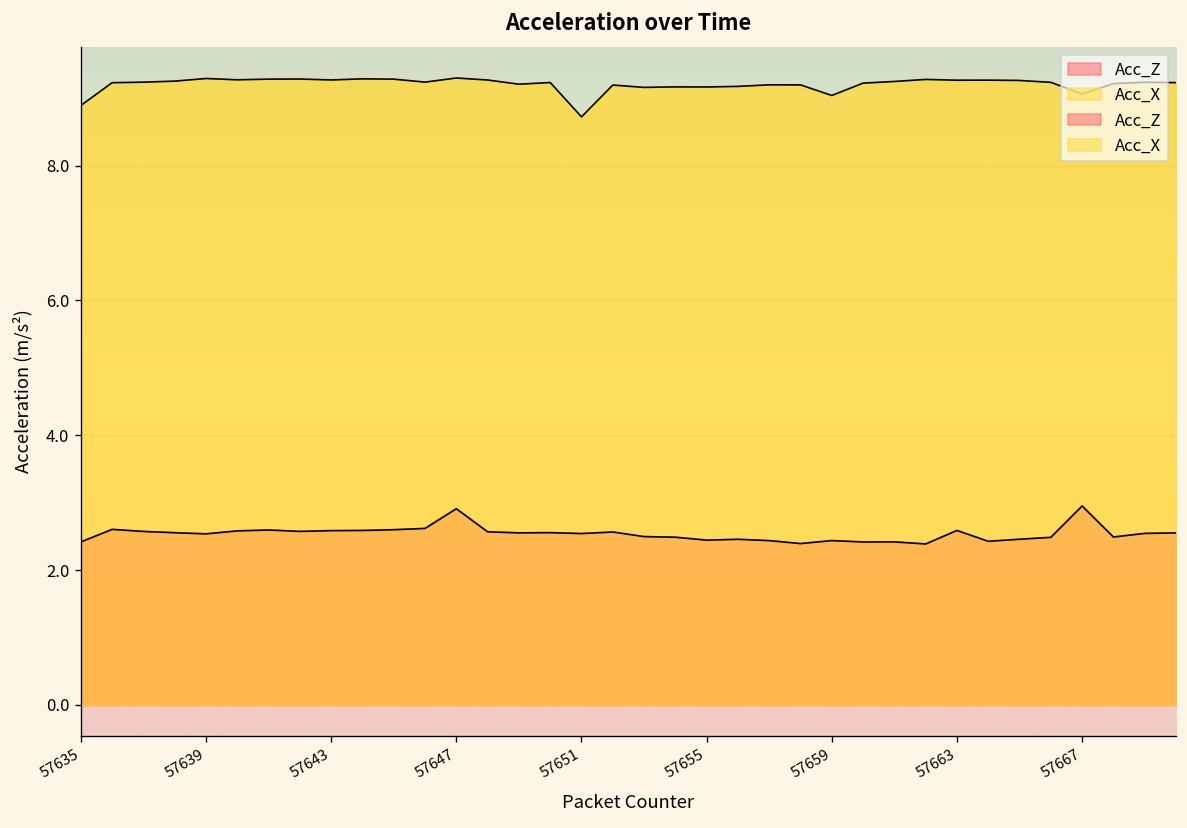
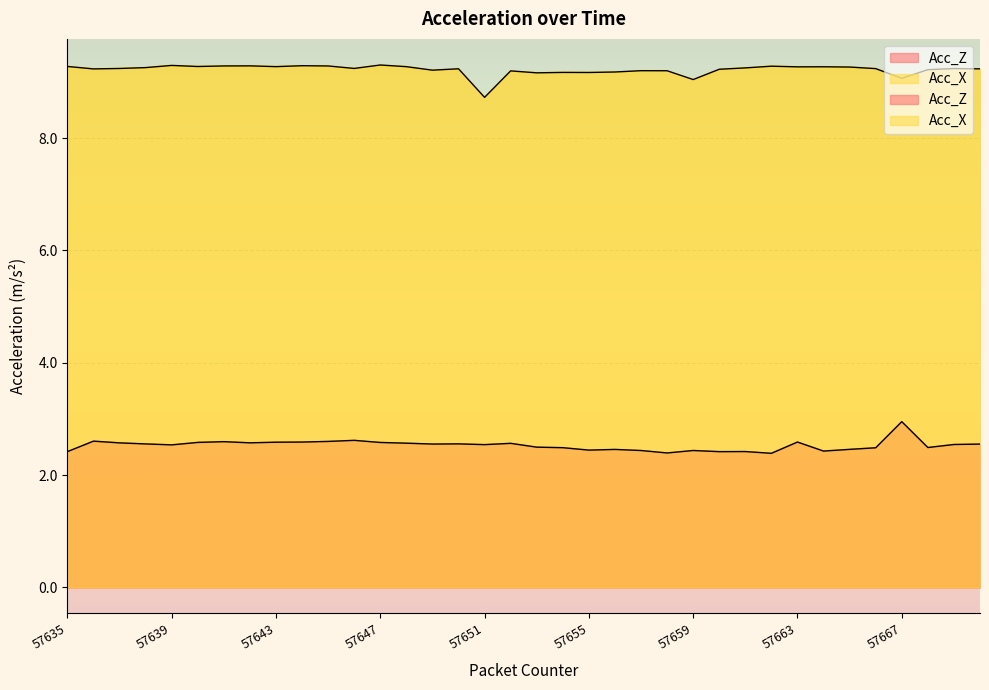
  {
    "Acc_Z": {
      "57635": 2.4,
      "57639": 2.5,
      "57643": 2.6,
-     "57647": 2.9,
+     "57647": 2.6,
      "57651": 2.5,
      "57655": 2.4,
      "57659": 2.4,
      "57663": 2.6,
      "57667": 3.0
    },
    "Acc_X": {
-     "57635": 8.9,
+     "57635": 9.3,
      "57639": 9.3,
      "57643": 9.3,
      "57647": 9.3,
      "57651": 8.7,
      "57655": 9.2,
      "57659": 9.0,
      "57663": 9.3
    }
  }
